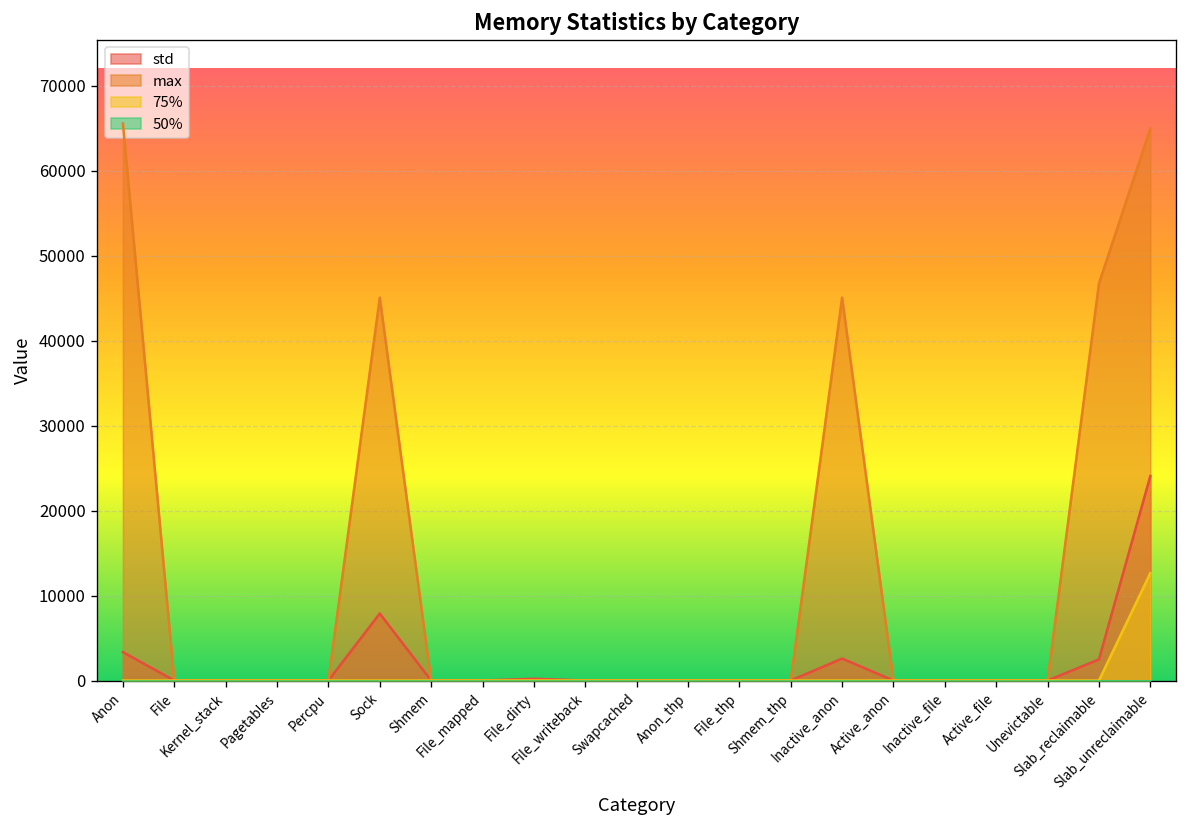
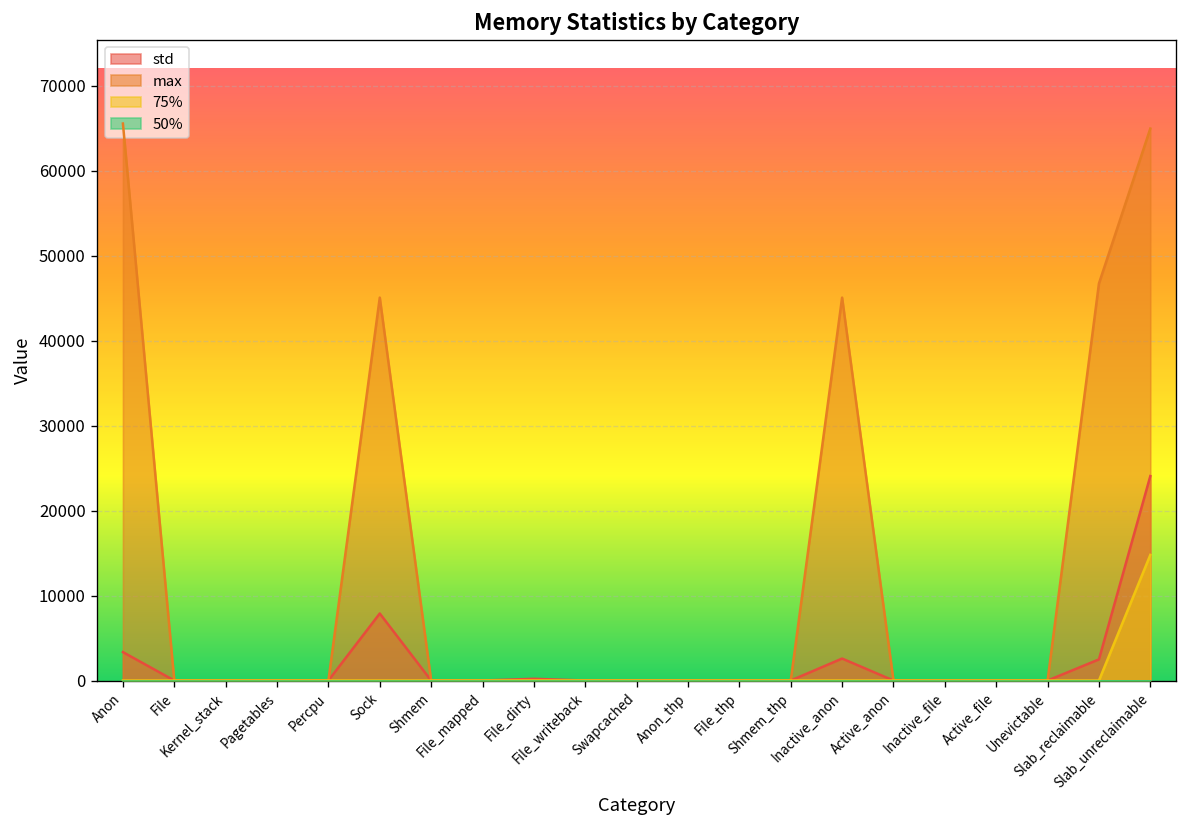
  {
    "75%": {
-     "Slab_unreclaimable": 13000
+     "Slab_unreclaimable": 15000
    },
    "50%": {
      "Slab_unreclaimable": 0
    }
  }
